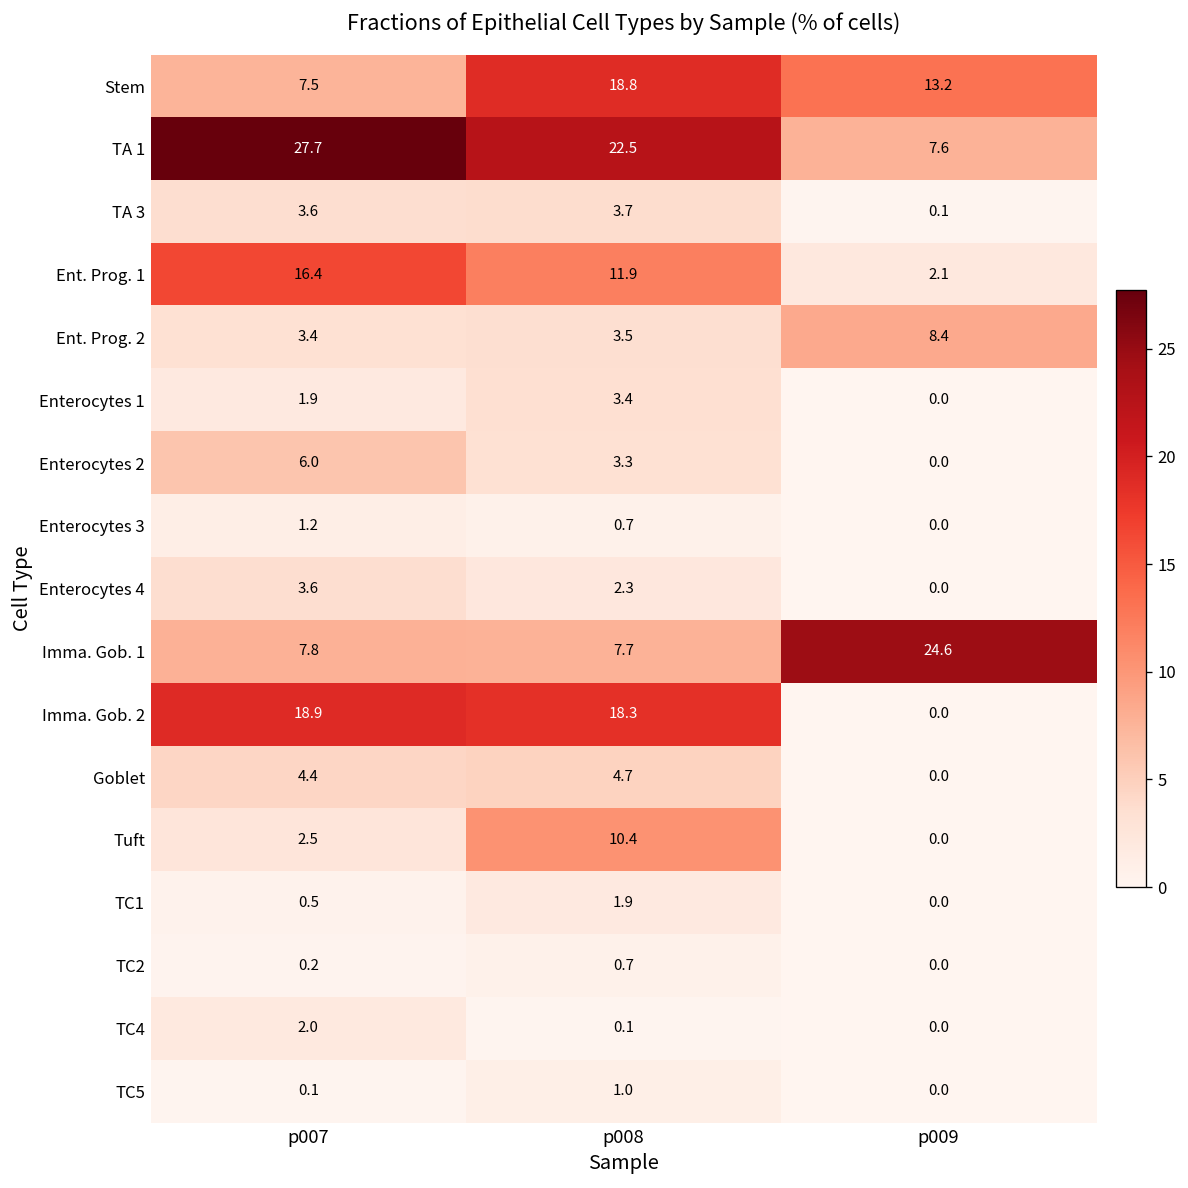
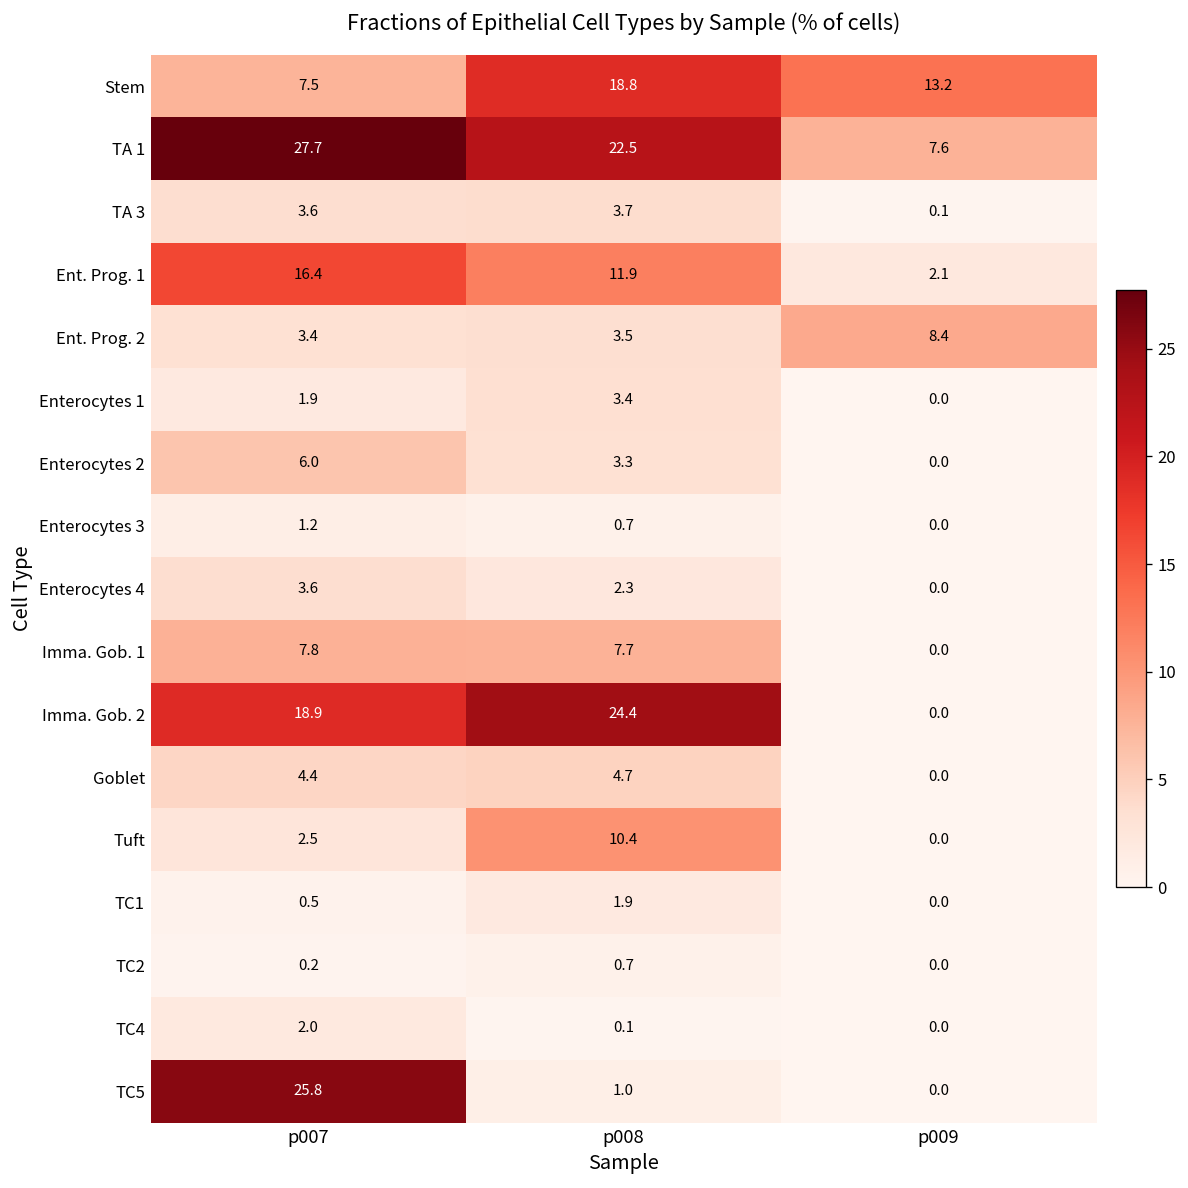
  {
    "Stem": {
      "p007": 7.5,
      "p008": 18.8,
      "p009": 13.2
    },
    "TA 1": {
      "p007": 27.7,
      "p008": 22.5,
      "p009": 7.6
    },
    "TA 3": {
      "p007": 3.6,
      "p008": 3.7,
      "p009": 0.1
    },
    "Ent. Prog. 1": {
      "p007": 16.4,
      "p008": 11.9,
      "p009": 2.1
    },
    "Ent. Prog. 2": {
      "p007": 3.4,
      "p008": 3.5,
      "p009": 8.4
    },
    "Enterocytes 1": {
      "p007": 1.9,
      "p008": 3.4,
      "p009": 0.0
    },
    "Enterocytes 2": {
      "p007": 6.0,
      "p008": 3.3,
      "p009": 0.0
    },
    "Enterocytes 3": {
      "p007": 1.2,
      "p008": 0.7,
      "p009": 0.0
    },
    "Enterocytes 4": {
      "p007": 3.6,
      "p008": 2.3,
      "p009": 0.0
    },
    "Imma. Gob. 1": {
      "p007": 7.8,
      "p008": 7.7,
-     "p009": 24.6
+     "p009": 0.0
    },
    "Imma. Gob. 2": {
      "p007": 18.9,
-     "p008": 18.3,
+     "p008": 24.4,
      "p009": 0.0
    },
    "Goblet": {
      "p007": 4.4,
      "p008": 4.7,
      "p009": 0.0
    },
    "Tuft": {
      "p007": 2.5,
      "p008": 10.4,
      "p009": 0.0
    },
    "TC1": {
      "p007": 0.5,
      "p008": 1.9,
      "p009": 0.0
    },
    "TC2": {
      "p007": 0.2,
      "p008": 0.7,
      "p009": 0.0
    },
    "TC4": {
      "p007": 2.0,
      "p008": 0.1,
      "p009": 0.0
    },
    "TC5": {
-     "p007": 0.1,
+     "p007": 25.8,
      "p008": 1.0,
      "p009": 0.0
    }
  }
